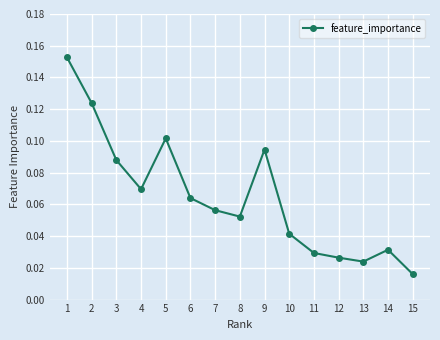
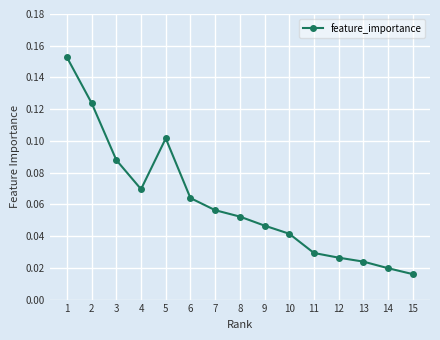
  {
    "1": 0.153,
    "2": 0.124,
    "3": 0.088,
    "4": 0.070,
    "5": 0.102,
    "6": 0.064,
    "7": 0.056,
    "8": 0.052,
-   "9": 0.095,
+   "9": 0.047,
    "10": 0.041,
    "11": 0.029,
    "12": 0.026,
    "13": 0.024,
-   "14": 0.031,
+   "14": 0.020,
    "15": 0.016
  }
